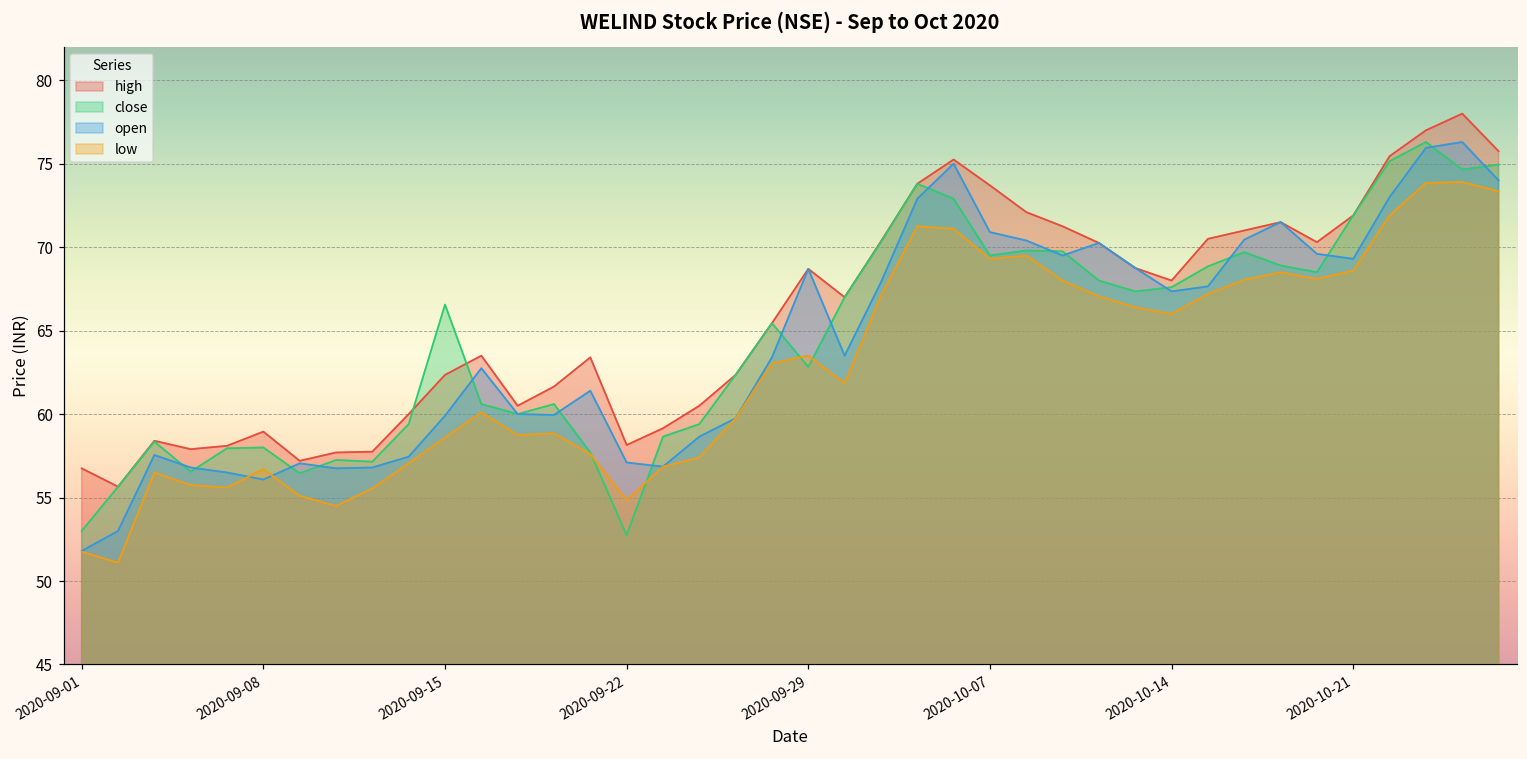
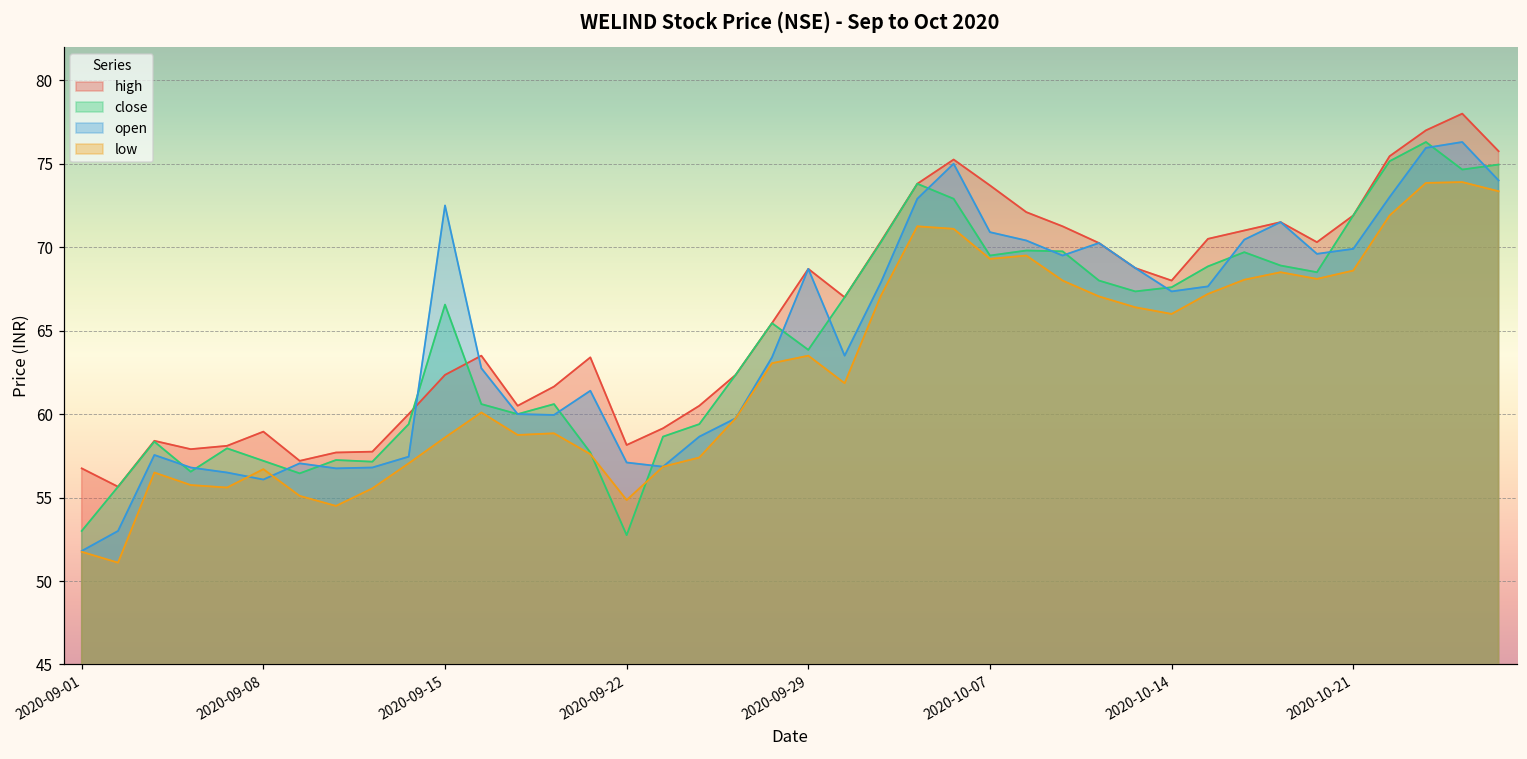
  {
    "close": {
      "2020-09-01": 53.0,
-     "2020-09-08": 58.0,
+     "2020-09-08": 57.2,
      "2020-09-15": 66.6,
      "2020-09-22": 52.8,
-     "2020-09-29": 62.8,
+     "2020-09-29": 63.9,
      "2020-10-07": 69.5,
      "2020-10-14": 67.6
    },
    "open": {
      "2020-09-08": 56.1,
-     "2020-09-15": 59.9,
+     "2020-09-15": 72.5,
      "2020-09-22": 57.1,
      "2020-10-07": 70.9,
      "2020-10-14": 67.4,
-     "2020-10-21": 69.3
+     "2020-10-21": 69.9
    }
  }
